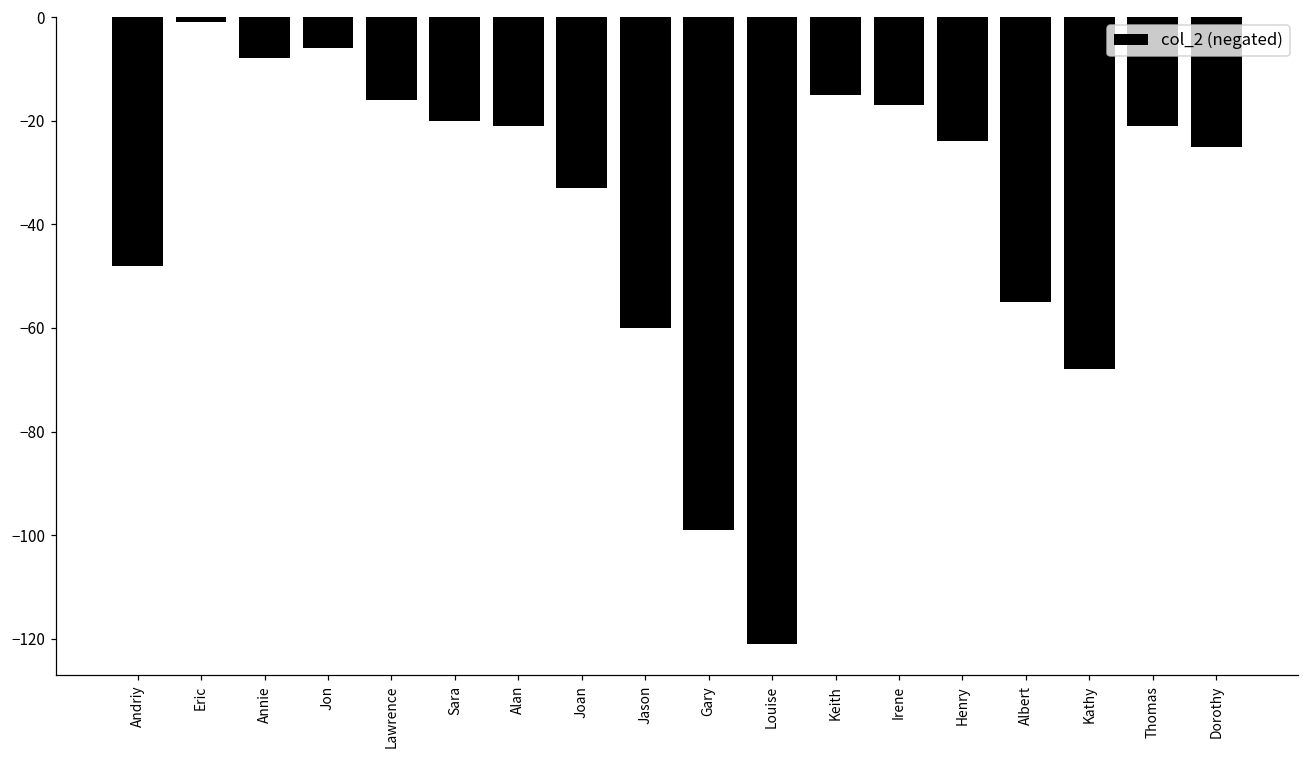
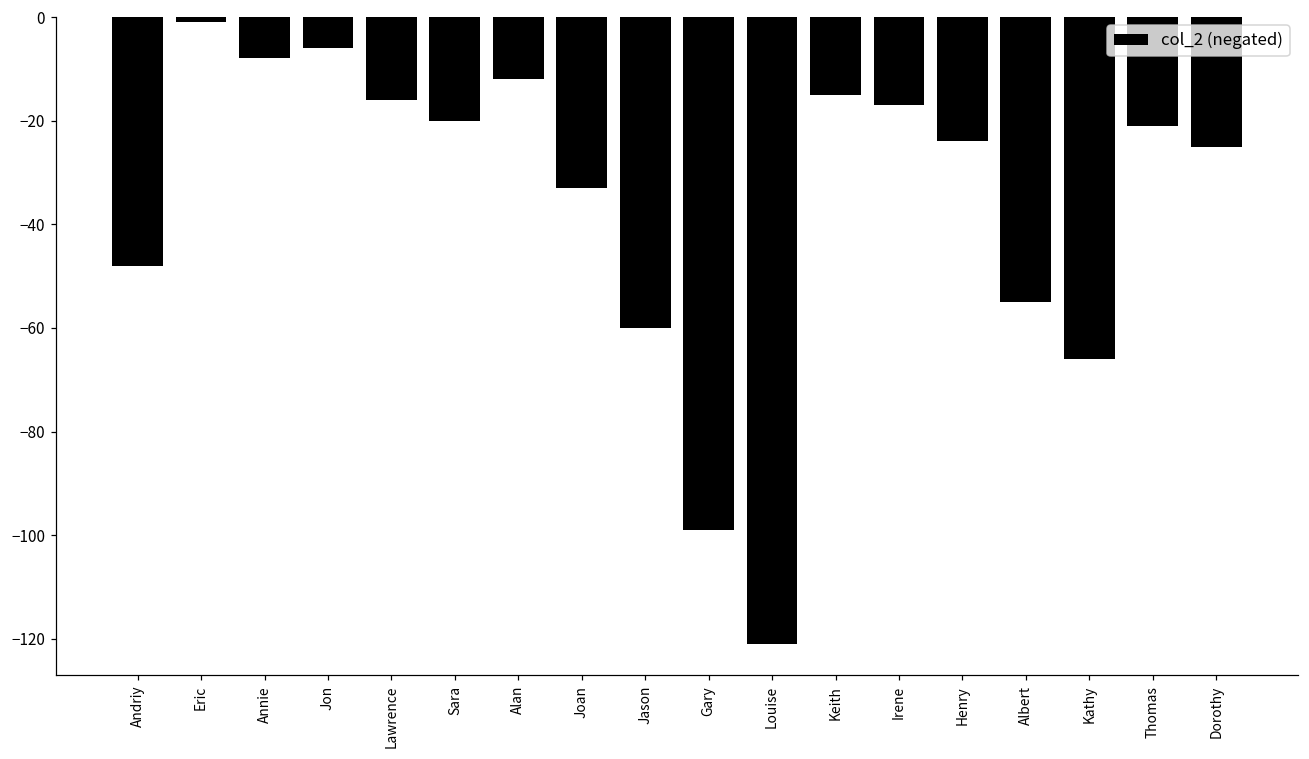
  {
    "Andriy": -48,
    "Eric": -1,
    "Annie": -8,
    "Jon": -6,
    "Lawrence": -16,
    "Sara": -20,
-   "Alan": -21,
+   "Alan": -12,
    "Joan": -33,
    "Jason": -60,
    "Gary": -99,
    "Louise": -121,
    "Keith": -15,
    "Irene": -17,
    "Henry": -24,
    "Albert": -55,
-   "Kathy": -68,
+   "Kathy": -66,
    "Thomas": -21,
    "Dorothy": -25
  }
